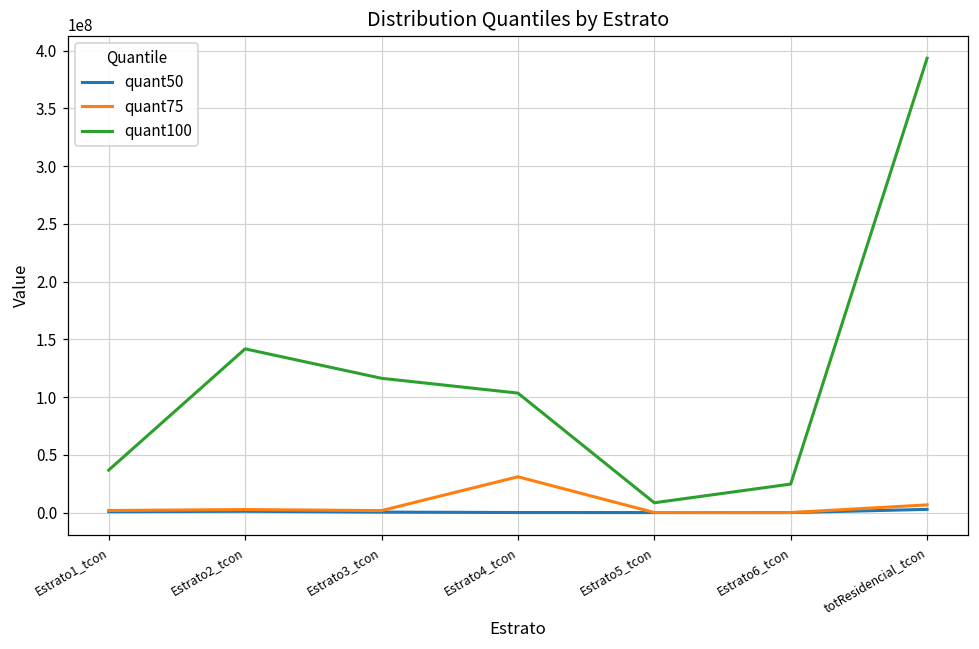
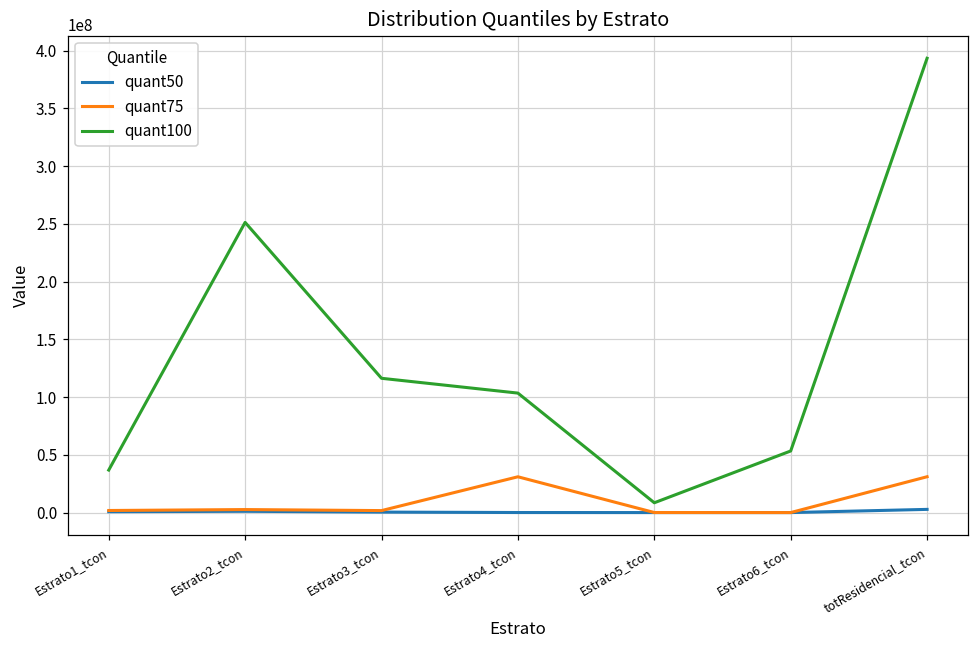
  {
    "quant50": {
      "Estrato4_tcon": 0,
      "totResidencial_tcon": 3000000
    },
    "quant75": {
      "Estrato4_tcon": 31000000,
-     "totResidencial_tcon": 7000000
+     "totResidencial_tcon": 31000000
    },
    "quant100": {
      "Estrato1_tcon": 37000000,
-     "Estrato2_tcon": 142000000,
+     "Estrato2_tcon": 251000000,
      "Estrato3_tcon": 116000000,
      "Estrato4_tcon": 103000000,
      "Estrato5_tcon": 8000000,
-     "Estrato6_tcon": 25000000,
+     "Estrato6_tcon": 53000000,
      "totResidencial_tcon": 393000000
    }
  }
